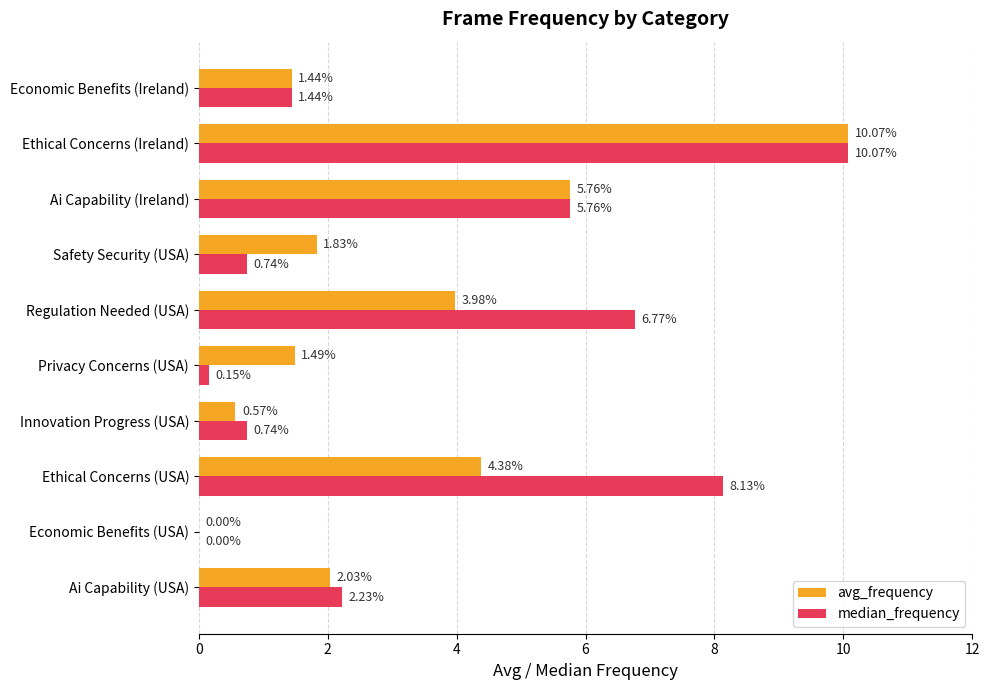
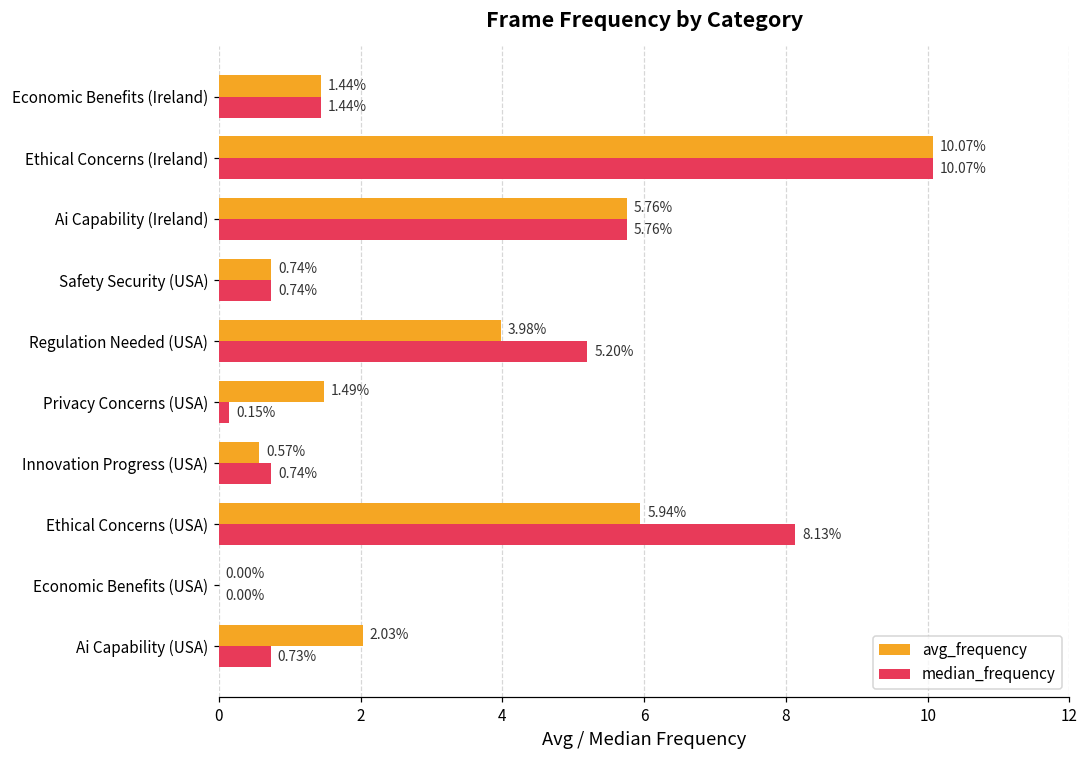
  {
    "avg_frequency": {
      "Economic Benefits (Ireland)": "1.44%",
      "Ethical Concerns (Ireland)": "10.07%",
      "Ai Capability (Ireland)": "5.76%",
-     "Safety Security (USA)": "1.83%",
+     "Safety Security (USA)": "0.74%",
      "Regulation Needed (USA)": "3.98%",
      "Privacy Concerns (USA)": "1.49%",
      "Innovation Progress (USA)": "0.57%",
-     "Ethical Concerns (USA)": "4.38%",
+     "Ethical Concerns (USA)": "5.94%",
      "Economic Benefits (USA)": "0.00%",
      "Ai Capability (USA)": "2.03%"
    },
    "median_frequency": {
      "Economic Benefits (Ireland)": "1.44%",
      "Ethical Concerns (Ireland)": "10.07%",
      "Ai Capability (Ireland)": "5.76%",
      "Safety Security (USA)": "0.74%",
-     "Regulation Needed (USA)": "6.77%",
+     "Regulation Needed (USA)": "5.20%",
      "Privacy Concerns (USA)": "0.15%",
      "Innovation Progress (USA)": "0.74%",
      "Ethical Concerns (USA)": "8.13%",
      "Economic Benefits (USA)": "0.00%",
-     "Ai Capability (USA)": "2.23%"
+     "Ai Capability (USA)": "0.73%"
    }
  }
